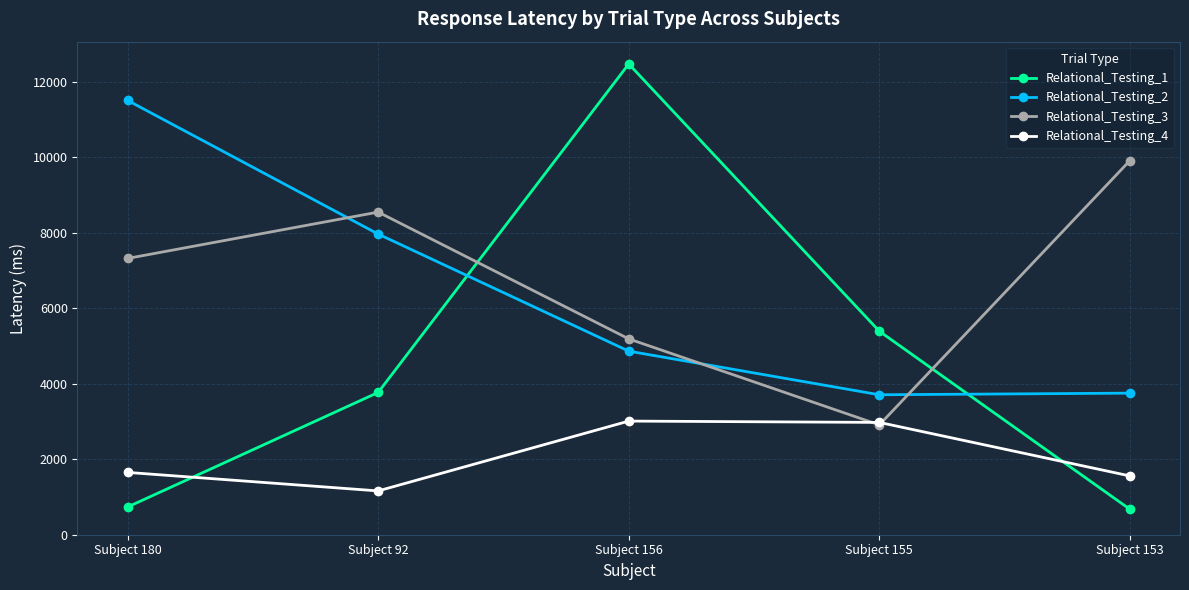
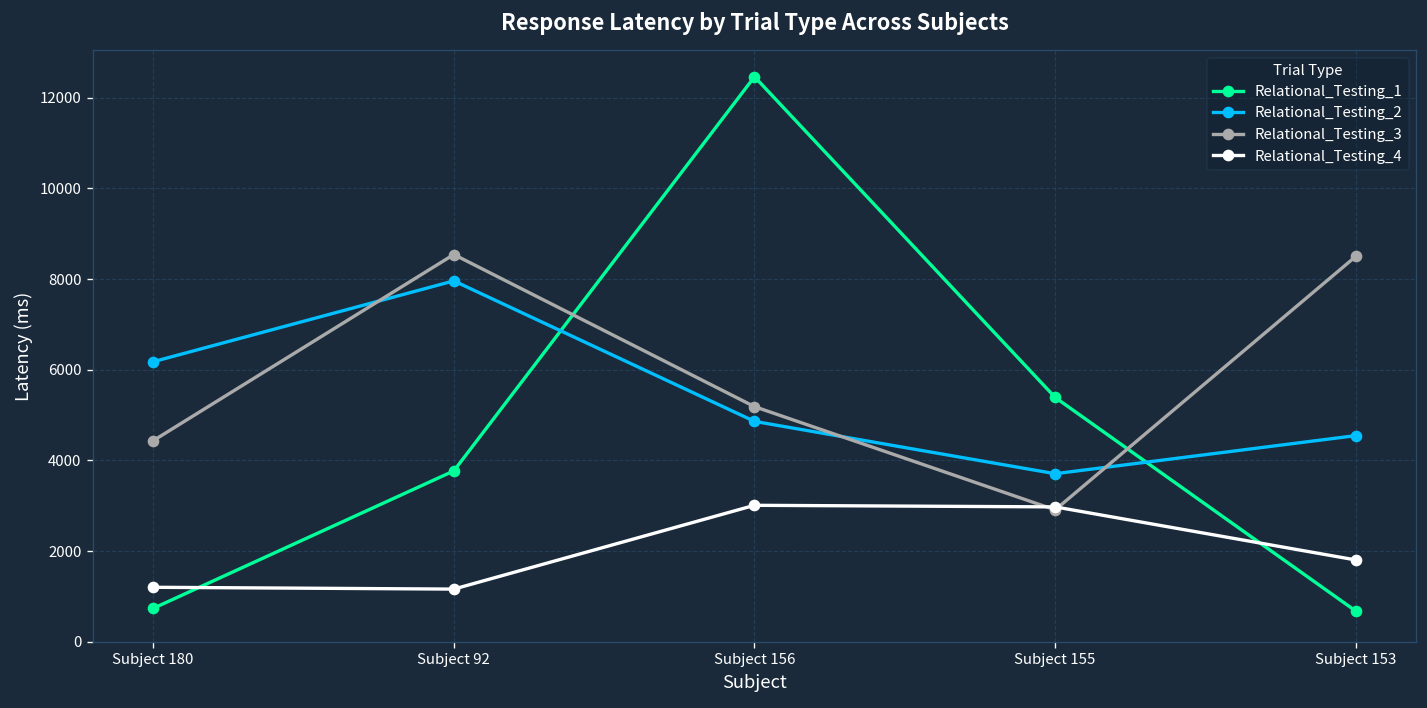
  {
    "Relational_Testing_1": {
      "Subject 180": 700,
      "Subject 92": 3800,
      "Subject 156": 12500,
      "Subject 155": 5400,
      "Subject 153": 700
    },
    "Relational_Testing_2": {
-     "Subject 180": 11500,
+     "Subject 180": 6200,
      "Subject 92": 8000,
      "Subject 156": 4900,
      "Subject 155": 3700,
-     "Subject 153": 3700
+     "Subject 153": 4500
    },
    "Relational_Testing_3": {
-     "Subject 180": 7300,
+     "Subject 180": 4400,
      "Subject 92": 8500,
      "Subject 156": 5200,
-     "Subject 153": 9900
+     "Subject 153": 8500
    },
    "Relational_Testing_4": {
-     "Subject 180": 1700,
+     "Subject 180": 1200,
      "Subject 92": 1200,
      "Subject 156": 3000,
-     "Subject 153": 1600
+     "Subject 153": 1800
    }
  }
